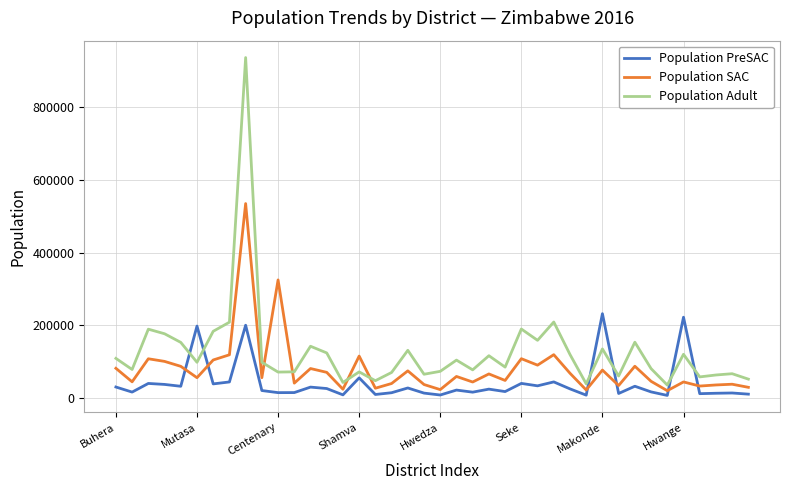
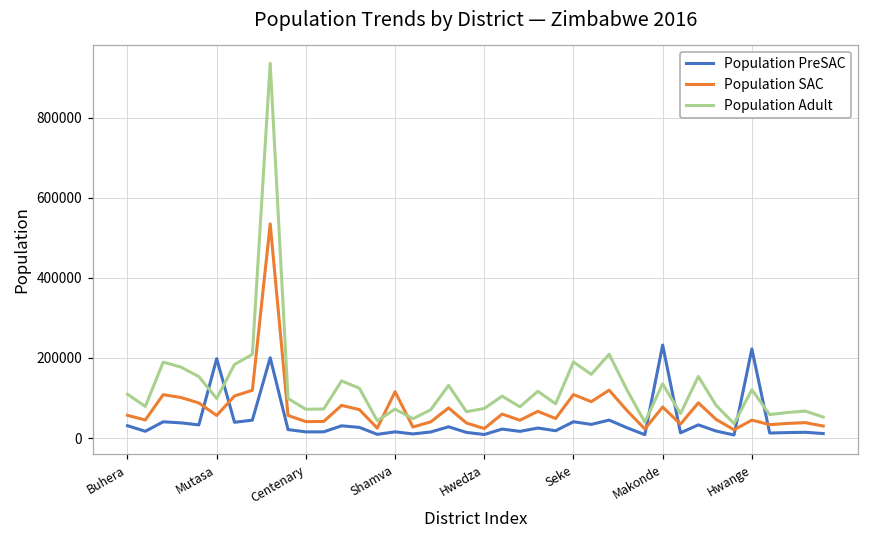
  {
    "Population PreSAC": {
      "Buhera": 30000,
      "Mutasa": 200000,
      "Centenary": 20000,
-     "Shamva": 60000,
+     "Shamva": 20000,
      "Hwedza": 10000,
      "Seke": 40000,
      "Makonde": 230000,
      "Hwange": 220000
    },
    "Population SAC": {
-     "Buhera": 80000,
+     "Buhera": 60000,
      "Mutasa": 60000,
-     "Centenary": 320000,
+     "Centenary": 40000,
      "Shamva": 120000,
      "Hwedza": 20000,
      "Seke": 110000,
      "Makonde": 80000,
      "Hwange": 40000
    },
    "Population Adult": {
      "Buhera": 110000,
      "Mutasa": 100000,
      "Centenary": 70000,
      "Shamva": 70000,
      "Hwedza": 70000,
      "Seke": 190000,
      "Makonde": 140000,
      "Hwange": 120000
    }
  }
